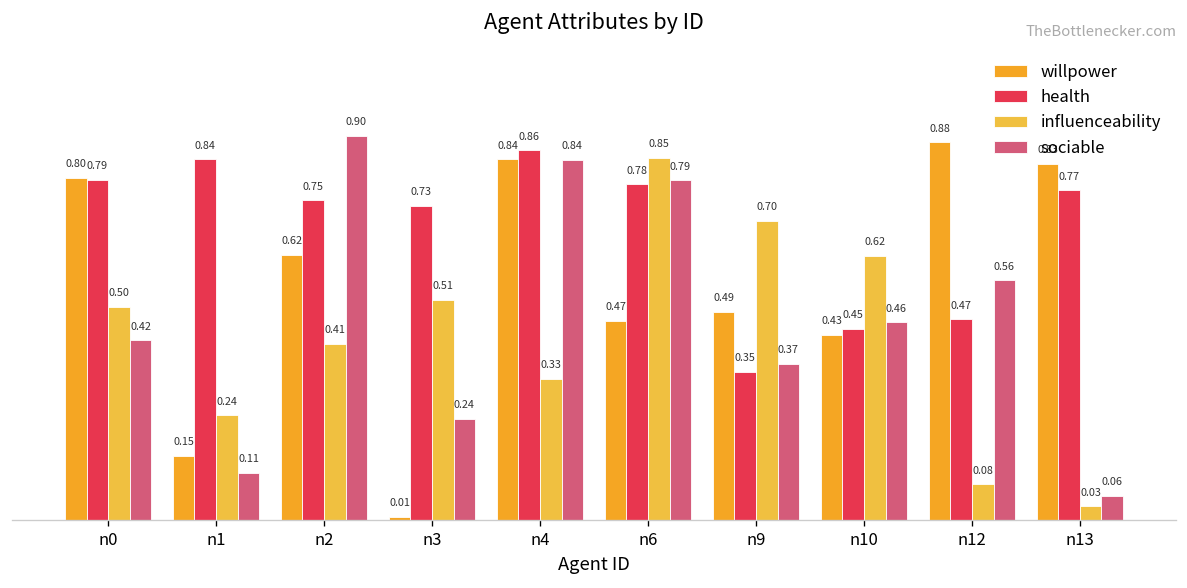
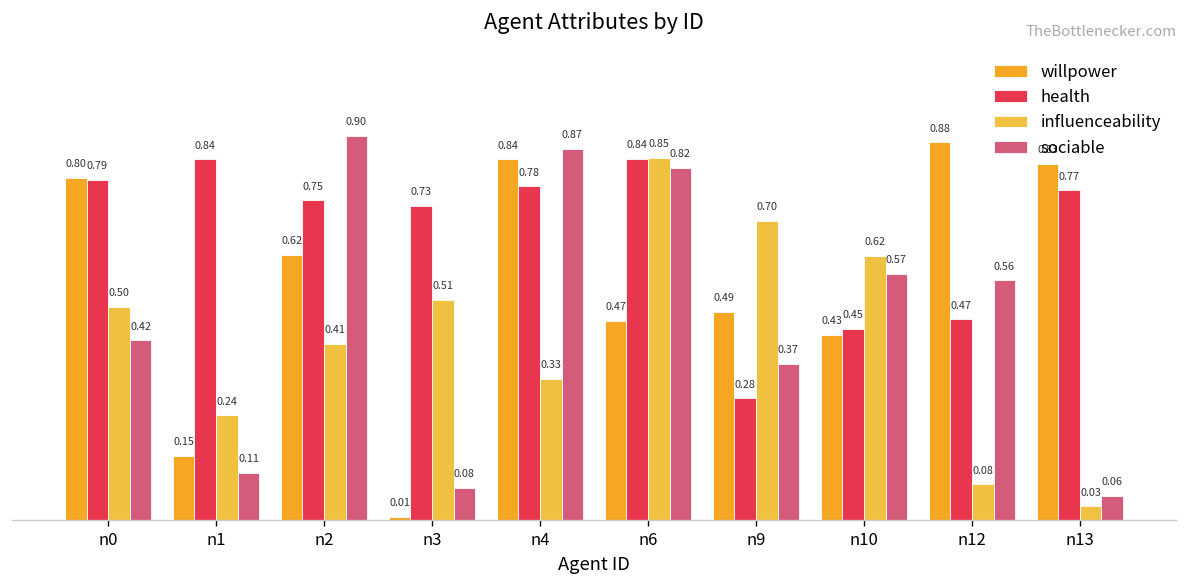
  {
    "health": {
      "n0": 0.79,
      "n1": 0.84,
      "n2": 0.75,
      "n3": 0.73,
-     "n4": 0.86,
-     "n6": 0.78,
-     "n9": 0.35,
+     "n4": 0.78,
+     "n6": 0.84,
+     "n9": 0.28,
      "n10": 0.45,
      "n12": 0.47,
      "n13": 0.77
    },
    "sociable": {
      "n0": 0.42,
      "n1": 0.11,
      "n2": 0.90,
-     "n3": 0.24,
-     "n4": 0.84,
-     "n6": 0.79,
+     "n3": 0.08,
+     "n4": 0.87,
+     "n6": 0.82,
      "n9": 0.37,
-     "n10": 0.46,
+     "n10": 0.57,
      "n12": 0.56,
      "n13": 0.06
    }
  }
